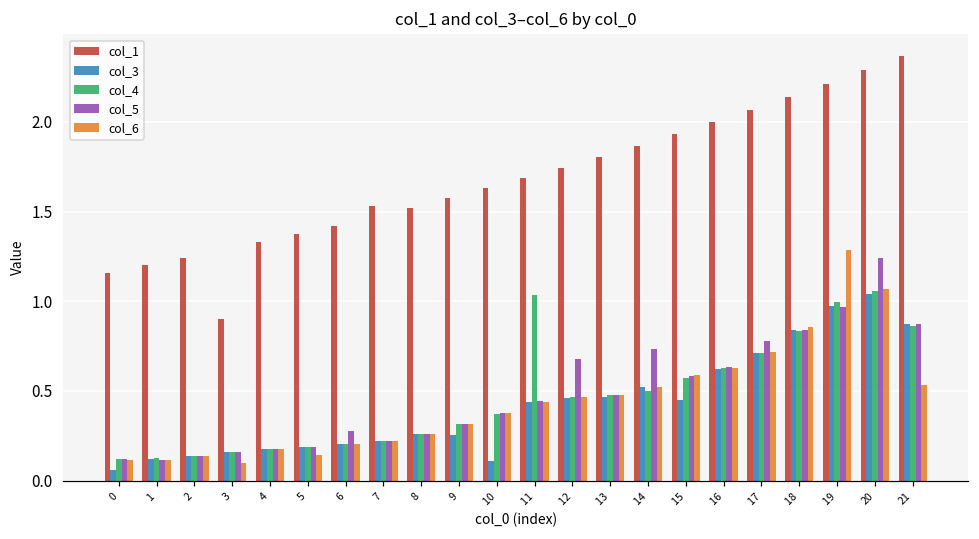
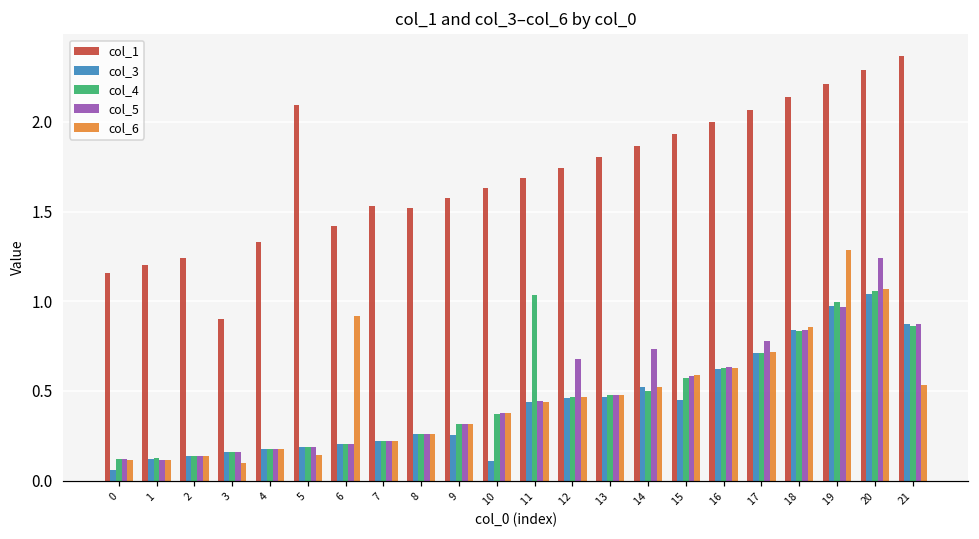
  {
    "col_1": {
      "0": 1.16,
      "1": 1.20,
      "2": 1.24,
      "3": 0.90,
      "4": 1.33,
-     "5": 1.37,
+     "5": 2.10,
      "6": 1.42,
      "7": 1.53,
      "8": 1.52,
      "9": 1.58,
      "10": 1.63,
      "11": 1.69,
      "12": 1.74,
      "13": 1.80,
      "14": 1.87,
      "15": 1.93,
      "16": 2.00,
      "17": 2.07,
      "18": 2.14,
      "19": 2.21,
      "20": 2.29,
      "21": 2.37
    },
    "col_3": {
      "0": 0.06,
      "1": 0.12,
      "2": 0.14,
      "3": 0.16,
      "4": 0.17,
      "5": 0.19,
      "6": 0.20,
      "7": 0.22,
      "8": 0.26,
      "9": 0.26,
      "10": 0.11,
      "11": 0.44,
      "12": 0.46,
      "13": 0.47,
      "14": 0.52,
      "15": 0.45,
      "16": 0.62,
      "17": 0.71,
      "18": 0.84,
      "19": 0.97,
      "20": 1.04,
      "21": 0.87
    },
    "col_4": {
      "0": 0.12,
      "1": 0.13,
      "2": 0.14,
      "3": 0.16,
      "4": 0.18,
      "5": 0.19,
      "6": 0.20,
      "7": 0.22,
      "8": 0.26,
      "9": 0.31,
      "10": 0.37,
      "11": 1.03,
      "12": 0.46,
      "13": 0.48,
      "14": 0.50,
      "15": 0.57,
      "16": 0.63,
      "17": 0.71,
      "18": 0.84,
      "19": 0.99,
      "20": 1.06,
      "21": 0.86
    },
    "col_5": {
      "0": 0.12,
      "1": 0.12,
      "2": 0.14,
      "3": 0.16,
      "4": 0.18,
      "5": 0.19,
-     "6": 0.28,
+     "6": 0.20,
      "7": 0.22,
      "8": 0.26,
      "9": 0.31,
      "10": 0.37,
      "11": 0.44,
      "12": 0.68,
      "13": 0.48,
      "14": 0.74,
      "15": 0.58,
      "16": 0.63,
      "17": 0.78,
      "18": 0.84,
      "19": 0.97,
      "20": 1.24,
      "21": 0.87
    },
    "col_6": {
      "0": 0.12,
      "1": 0.11,
      "2": 0.13,
      "3": 0.10,
      "4": 0.18,
      "5": 0.14,
-     "6": 0.20,
+     "6": 0.92,
      "7": 0.22,
      "8": 0.26,
      "9": 0.31,
      "10": 0.37,
      "11": 0.44,
      "12": 0.47,
      "13": 0.48,
      "14": 0.52,
      "15": 0.59,
      "16": 0.63,
      "17": 0.72,
      "18": 0.86,
      "19": 1.29,
      "20": 1.07,
      "21": 0.54
    }
  }
